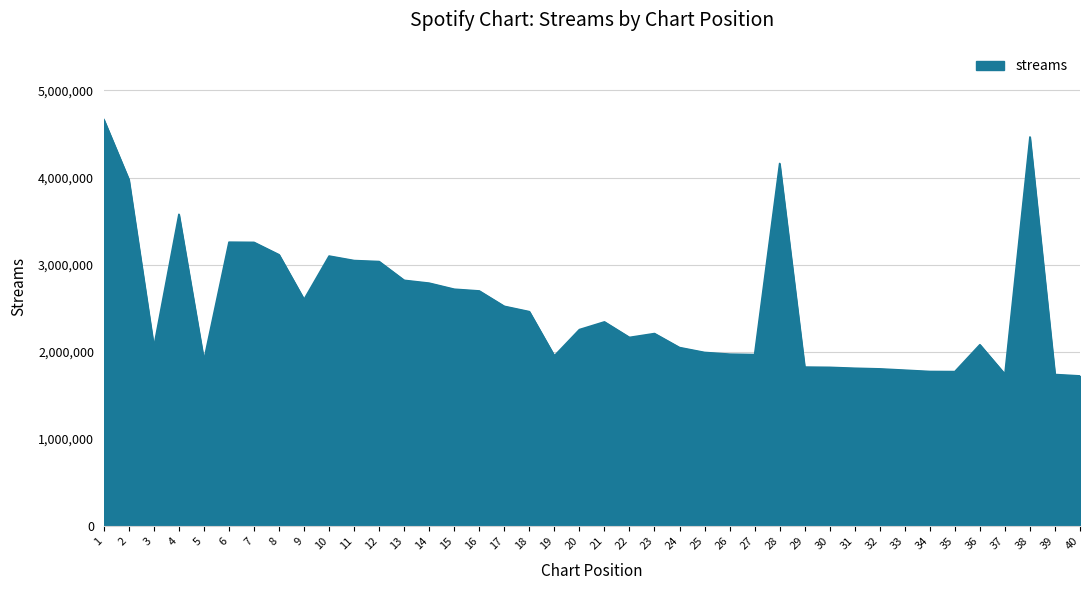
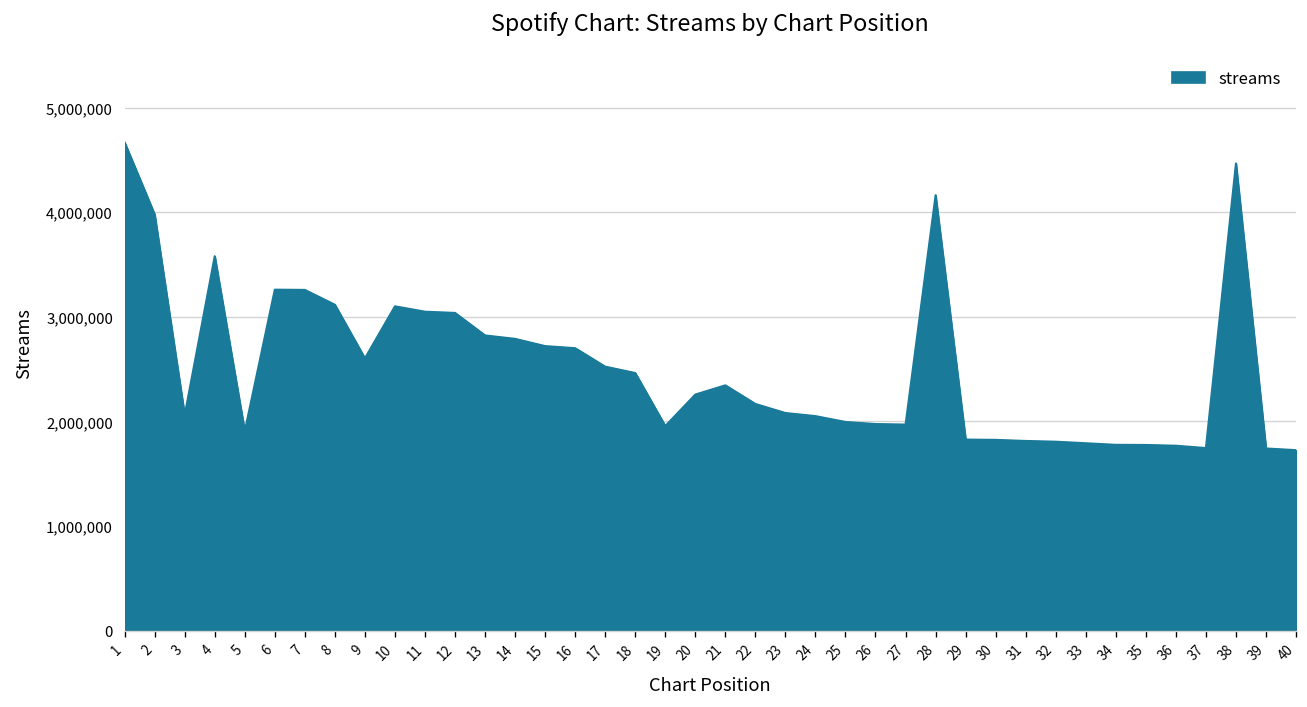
  {
    "1": "4,700,000",
    "2": "4,000,000",
    "3": "2,100,000",
    "4": "3,600,000",
    "5": "1,900,000",
    "6": "3,300,000",
    "7": "3,300,000",
    "8": "3,100,000",
    "9": "2,600,000",
    "10": "3,100,000",
    "11": "3,000,000",
    "12": "3,000,000",
    "13": "2,800,000",
    "14": "2,800,000",
    "15": "2,700,000",
    "16": "2,700,000",
    "17": "2,500,000",
    "18": "2,500,000",
    "19": "2,000,000",
    "20": "2,300,000",
    "21": "2,300,000",
    "22": "2,200,000",
-   "23": "2,200,000",
+   "23": "2,100,000",
    "24": "2,100,000",
    "25": "2,000,000",
    "26": "2,000,000",
    "27": "2,000,000",
    "28": "4,200,000",
    "29": "1,800,000",
    "30": "1,800,000",
    "31": "1,800,000",
    "32": "1,800,000",
    "33": "1,800,000",
    "34": "1,800,000",
    "35": "1,800,000",
-   "36": "2,100,000",
+   "36": "1,800,000",
    "37": "1,700,000",
    "38": "4,500,000",
    "39": "1,700,000",
    "40": "1,700,000"
  }
